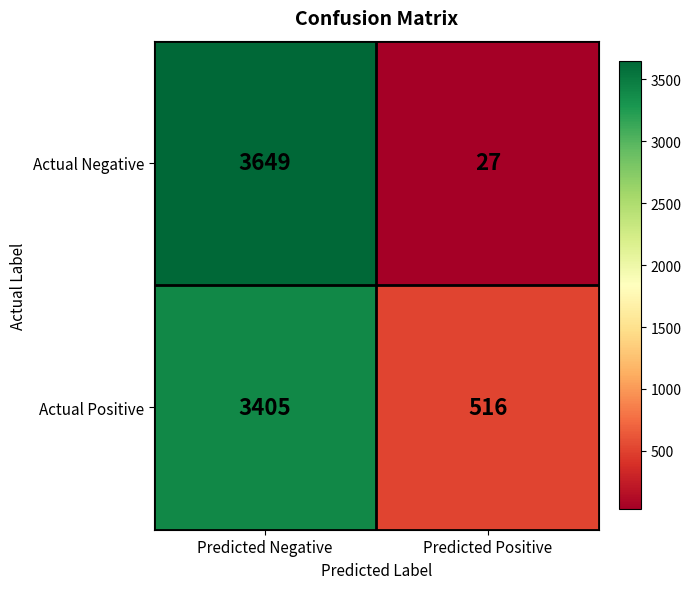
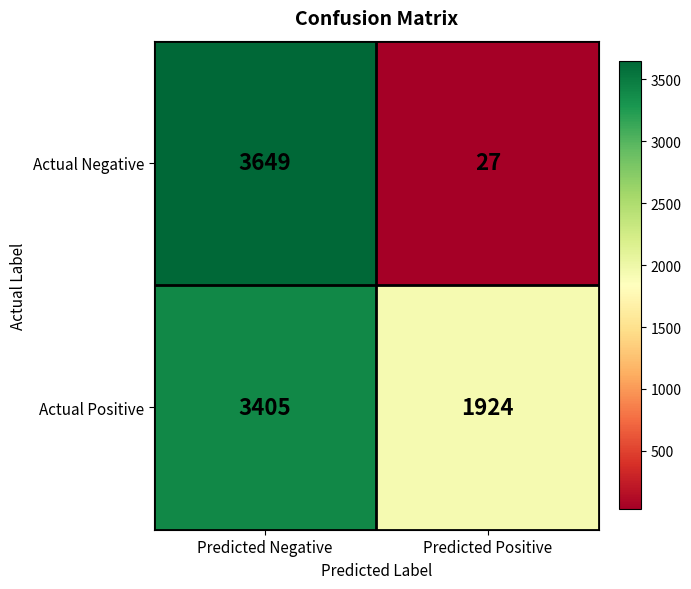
  {
    "Actual Negative": {
      "Predicted Negative": 3649,
      "Predicted Positive": 27
    },
    "Actual Positive": {
      "Predicted Negative": 3405,
-     "Predicted Positive": 516
+     "Predicted Positive": 1924
    }
  }
